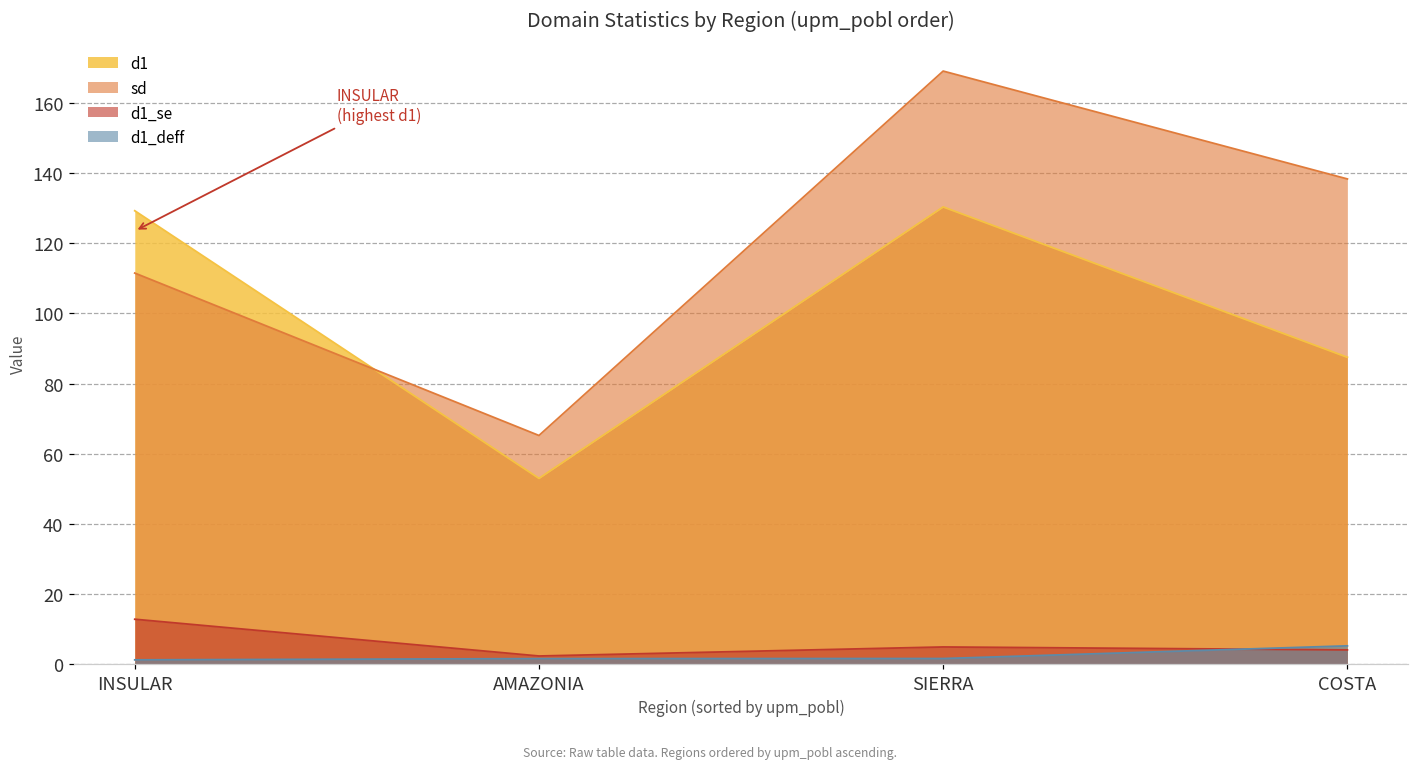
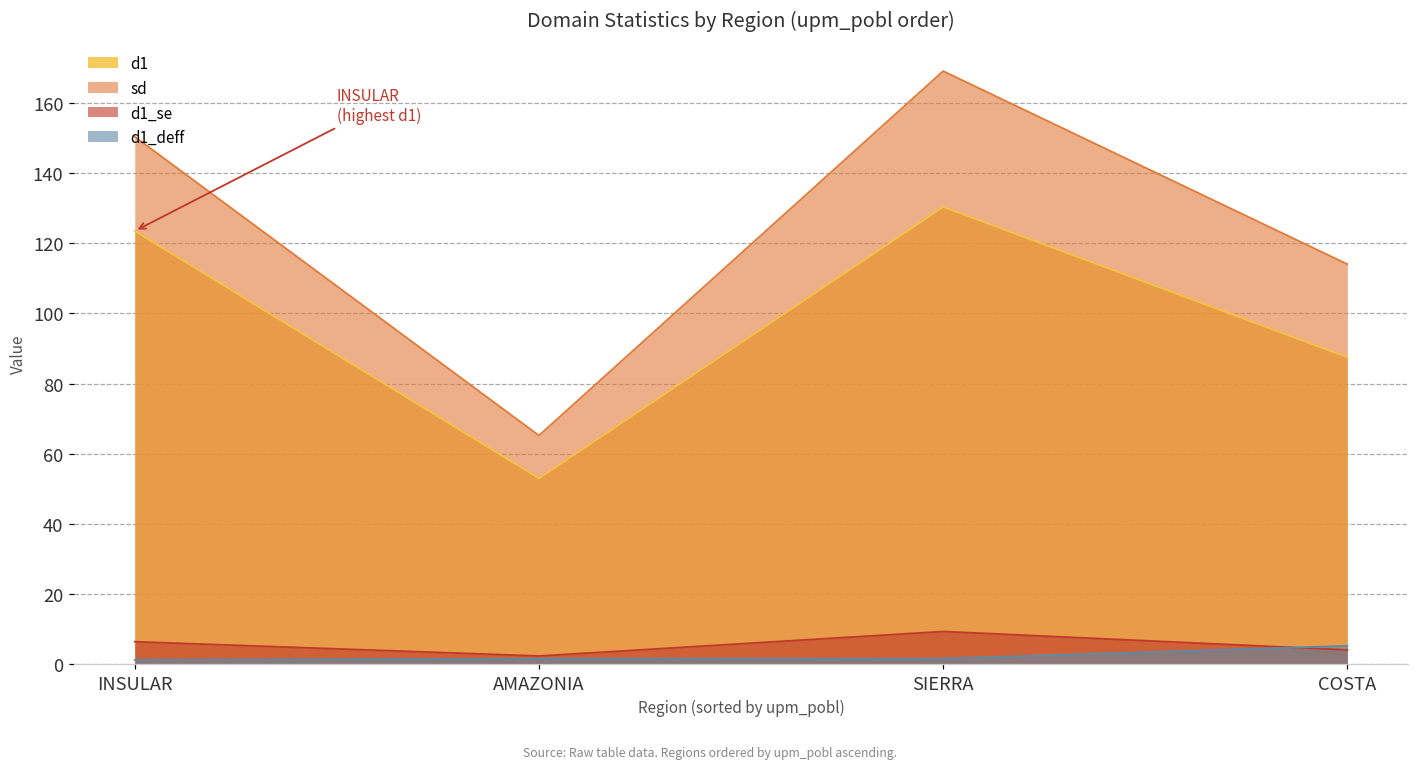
  {
    "d1": {
-     "INSULAR": 129,
+     "INSULAR": 123,
      "AMAZONIA": 53,
      "SIERRA": 130,
      "COSTA": 87
    },
    "sd": {
-     "INSULAR": 111,
+     "INSULAR": 150,
      "AMAZONIA": 65,
      "SIERRA": 169,
-     "COSTA": 138
+     "COSTA": 114
    },
    "d1_se": {
-     "INSULAR": 13,
-     "SIERRA": 5,
+     "INSULAR": 6,
+     "SIERRA": 9,
      "COSTA": 4
    },
    "d1_deff": {
      "INSULAR": 1,
      "SIERRA": 2,
      "COSTA": 5
    }
  }
